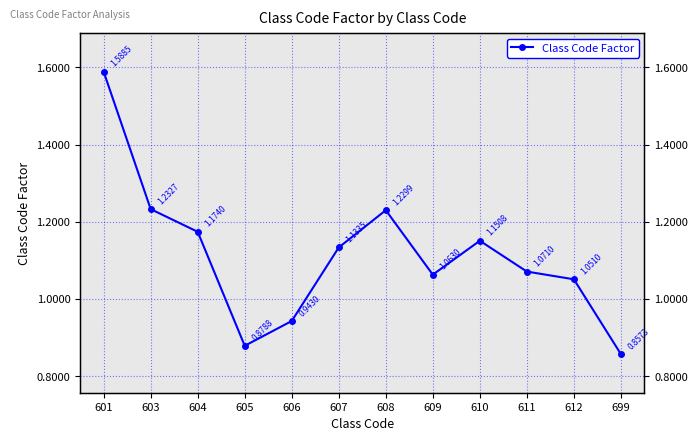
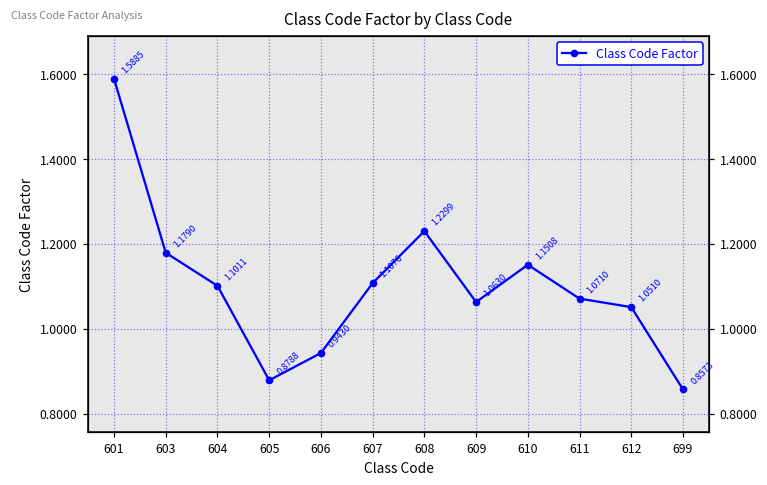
  {
    "601": 1.5885,
-   "603": 1.2327,
-   "604": 1.1740,
+   "603": 1.1790,
+   "604": 1.1011,
    "605": 0.8788,
    "606": 0.9430,
-   "607": 1.1335,
+   "607": 1.1076,
    "608": 1.2299,
    "609": 1.0630,
    "610": 1.1508,
    "611": 1.0710,
    "612": 1.0510,
    "699": 0.8573
  }
